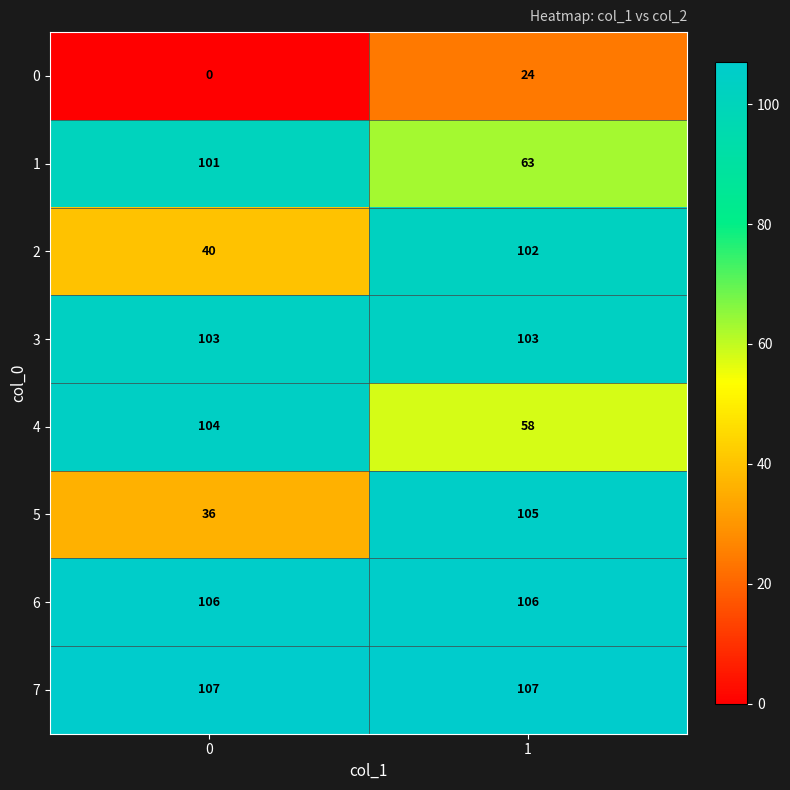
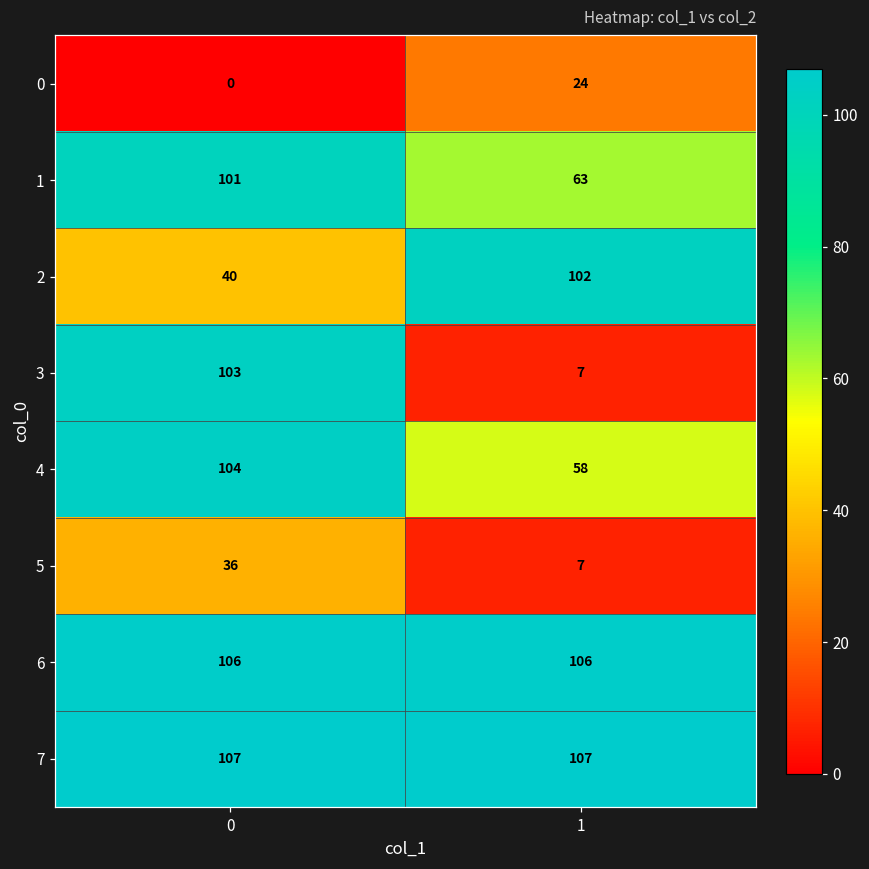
  {
    "0": {
      "0": 0,
      "1": 24
    },
    "1": {
      "0": 101,
      "1": 63
    },
    "2": {
      "0": 40,
      "1": 102
    },
    "3": {
      "0": 103,
-     "1": 103
+     "1": 7
    },
    "4": {
      "0": 104,
      "1": 58
    },
    "5": {
      "0": 36,
-     "1": 105
+     "1": 7
    },
    "6": {
      "0": 106,
      "1": 106
    },
    "7": {
      "0": 107,
      "1": 107
    }
  }
